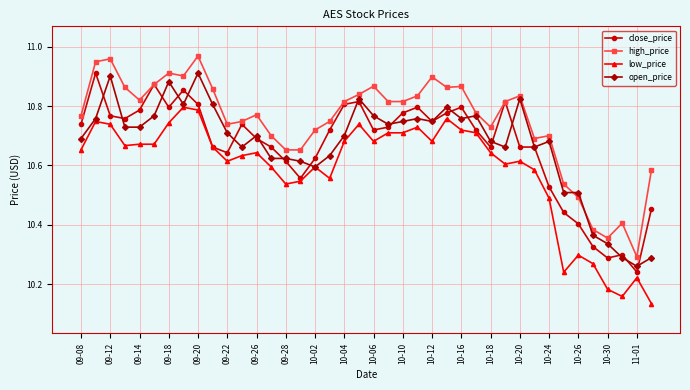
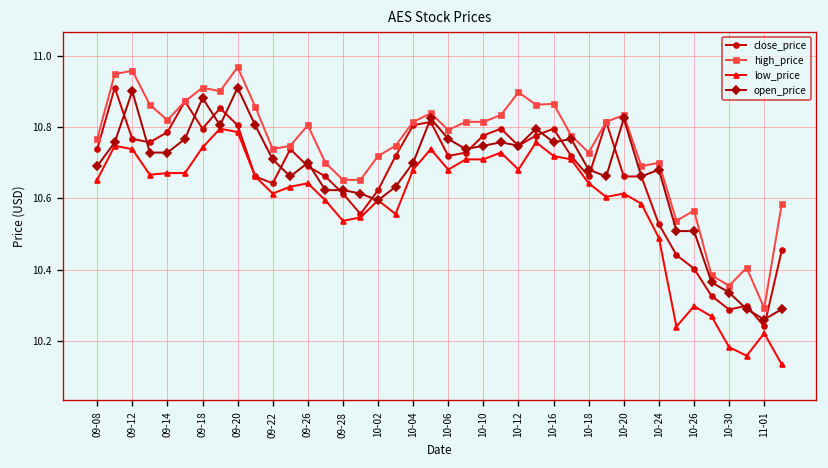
  {
    "high_price": {
      "09-08": 10.77,
      "09-12": 10.96,
      "09-14": 10.82,
      "09-18": 10.91,
      "09-20": 10.97,
      "09-22": 10.74,
-     "09-26": 10.77,
+     "09-26": 10.81,
      "09-28": 10.65,
      "10-02": 10.72,
      "10-04": 10.82,
-     "10-06": 10.87,
+     "10-06": 10.79,
      "10-10": 10.82,
      "10-12": 10.90,
      "10-16": 10.87,
      "10-18": 10.73,
      "10-20": 10.83,
      "10-24": 10.70,
-     "10-26": 10.49,
+     "10-26": 10.57,
      "10-30": 10.36,
      "11-01": 10.29
    }
  }
